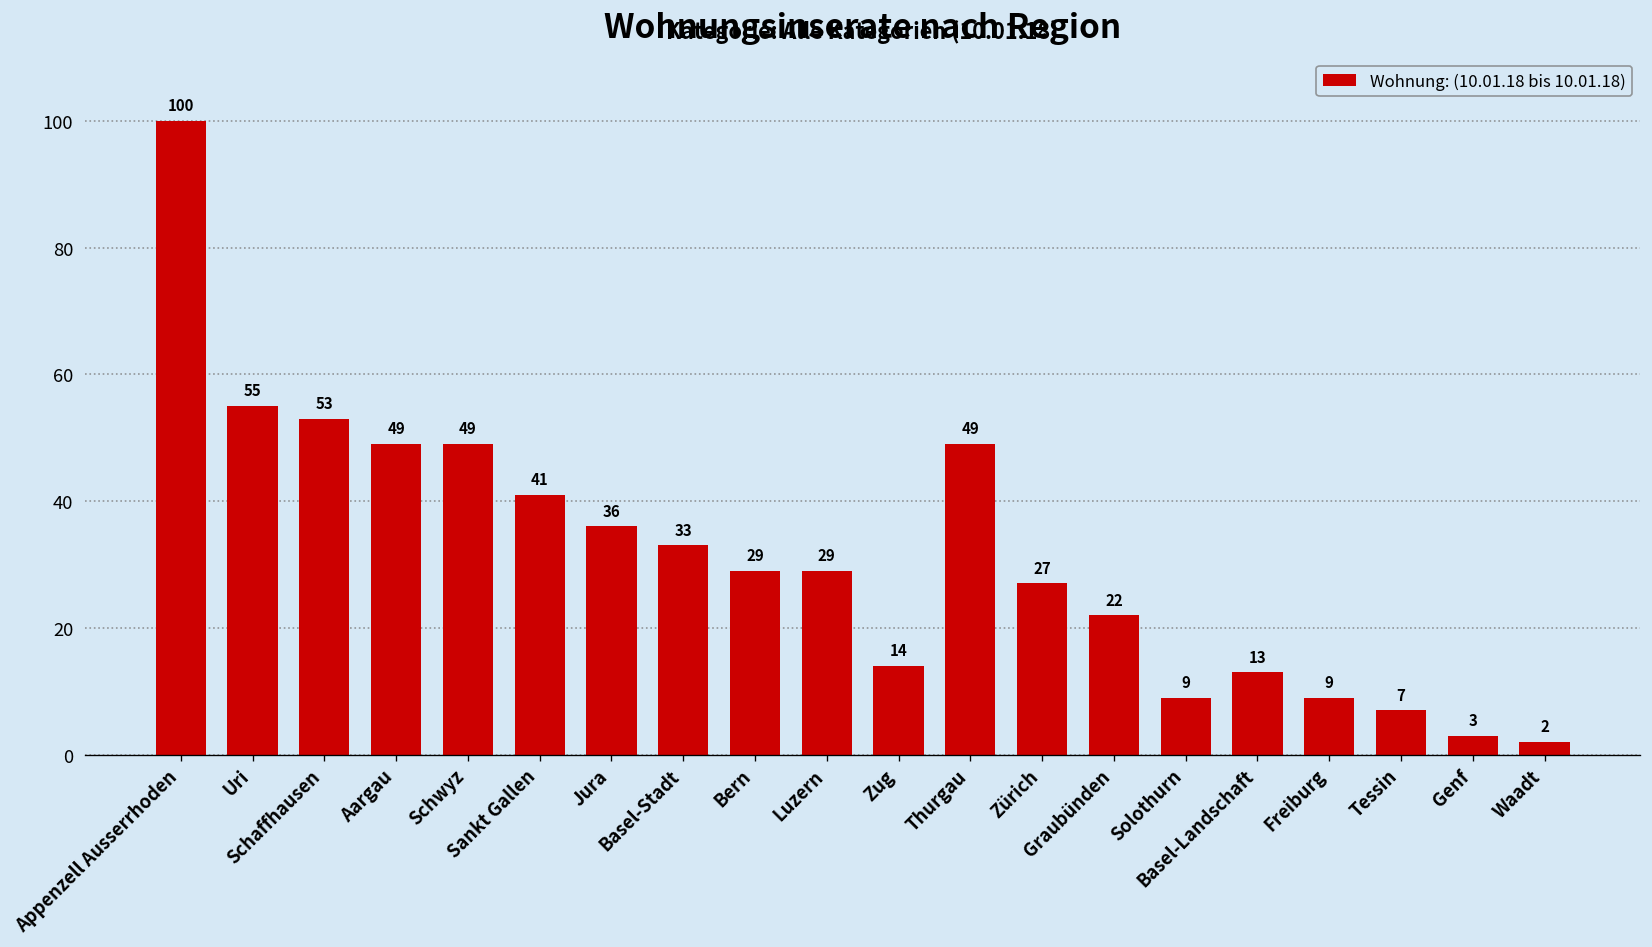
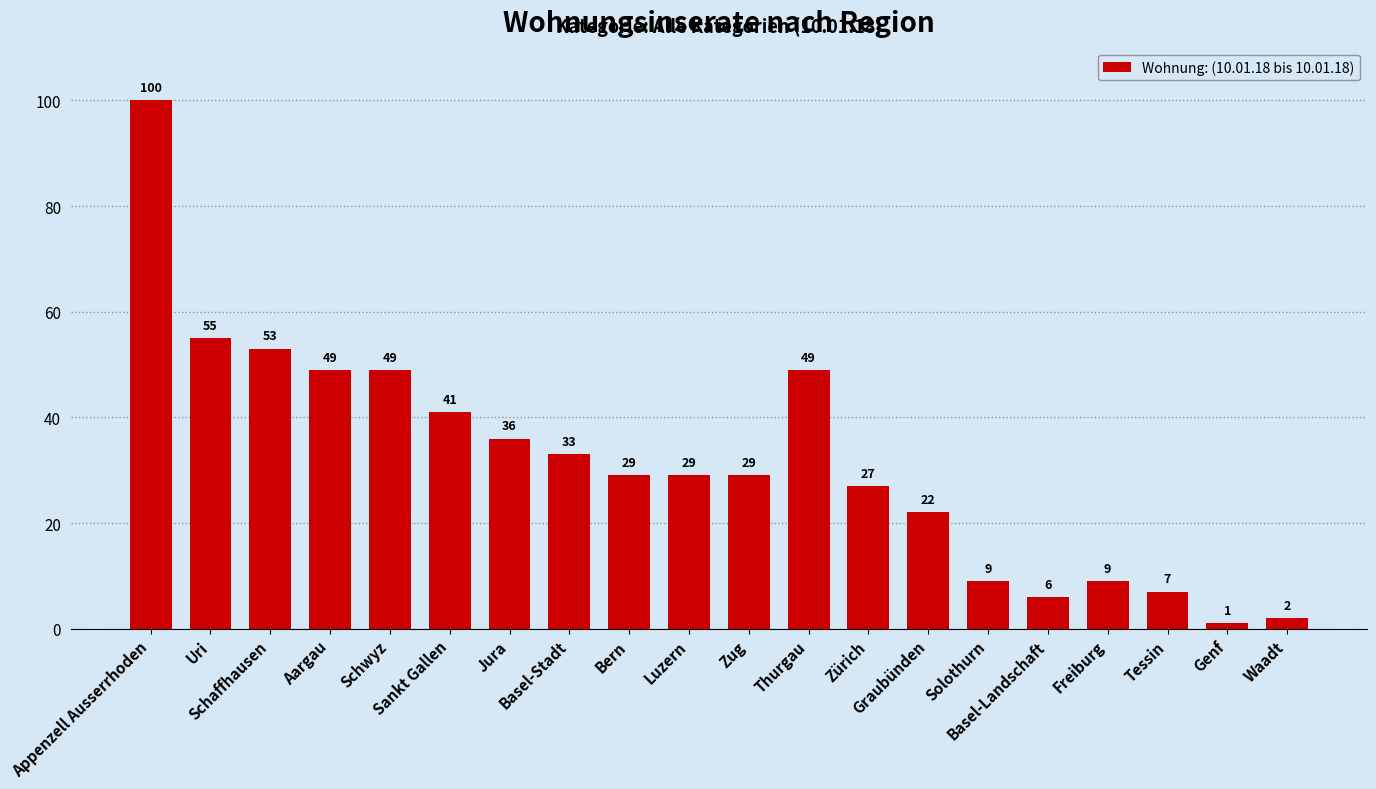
  {
    "Appenzell Ausserrhoden": 100,
    "Uri": 55,
    "Schaffhausen": 53,
    "Aargau": 49,
    "Schwyz": 49,
    "Sankt Gallen": 41,
    "Jura": 36,
    "Basel-Stadt": 33,
    "Bern": 29,
    "Luzern": 29,
-   "Zug": 14,
+   "Zug": 29,
    "Thurgau": 49,
    "Zürich": 27,
    "Graubünden": 22,
    "Solothurn": 9,
-   "Basel-Landschaft": 13,
+   "Basel-Landschaft": 6,
    "Freiburg": 9,
    "Tessin": 7,
-   "Genf": 3,
+   "Genf": 1,
    "Waadt": 2
  }
